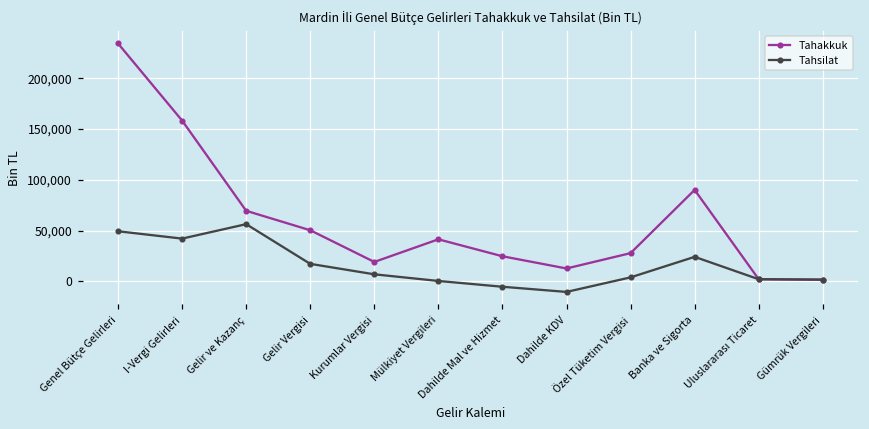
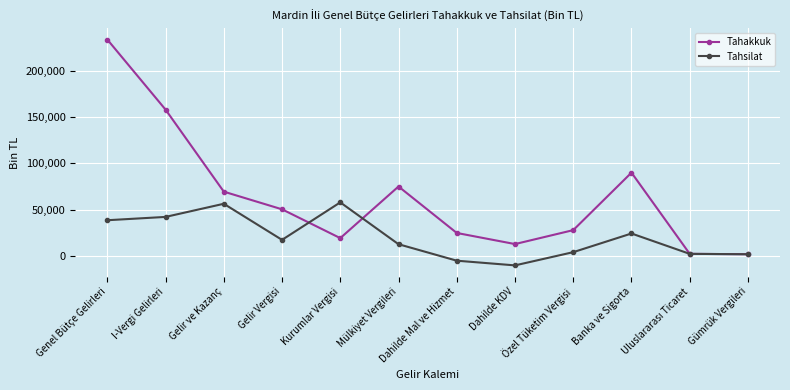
  {
    "Tahakkuk": {
      "Genel Bütçe Gelirleri": "230,000",
      "I-Vergi Gelirleri": "160,000",
      "Gelir ve Kazanç": "70,000",
      "Gelir Vergisi": "50,000",
      "Kurumlar Vergisi": "20,000",
-     "Mülkiyet Vergileri": "40,000",
+     "Mülkiyet Vergileri": "80,000",
      "Dahilde Mal ve Hizmet": "20,000",
      "Dahilde KDV": "10,000",
      "Özel Tüketim Vergisi": "30,000",
      "Banka ve Sigorta": "90,000"
    },
    "Tahsilat": {
-     "Genel Bütçe Gelirleri": "50,000",
+     "Genel Bütçe Gelirleri": "40,000",
      "I-Vergi Gelirleri": "40,000",
      "Gelir ve Kazanç": "60,000",
      "Gelir Vergisi": "20,000",
-     "Kurumlar Vergisi": "10,000",
-     "Mülkiyet Vergileri": "0",
+     "Kurumlar Vergisi": "60,000",
+     "Mülkiyet Vergileri": "10,000",
      "Dahilde Mal ve Hizmet": "-10,000",
      "Dahilde KDV": "-10,000",
      "Özel Tüketim Vergisi": "0",
      "Banka ve Sigorta": "20,000"
    }
  }
